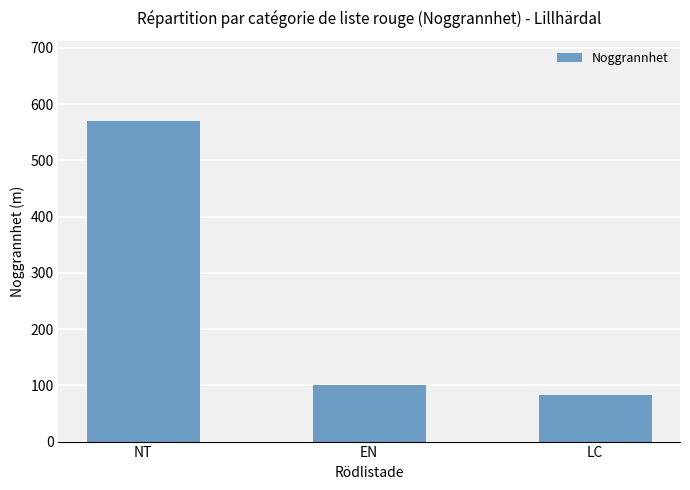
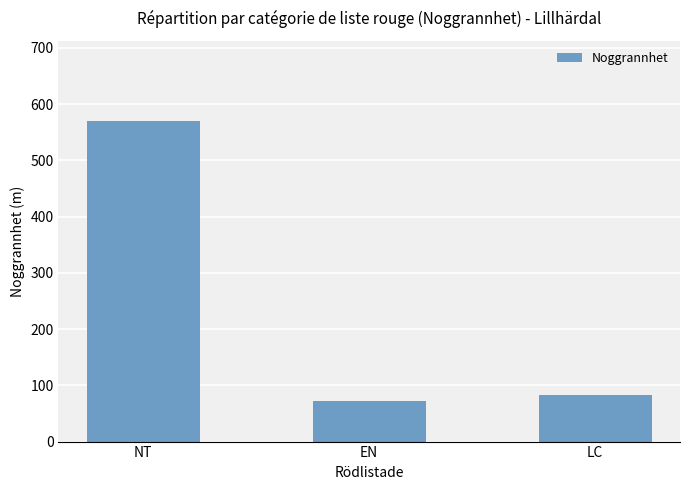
  {
    "NT": 570,
-   "EN": 100,
+   "EN": 70,
    "LC": 80
  }
